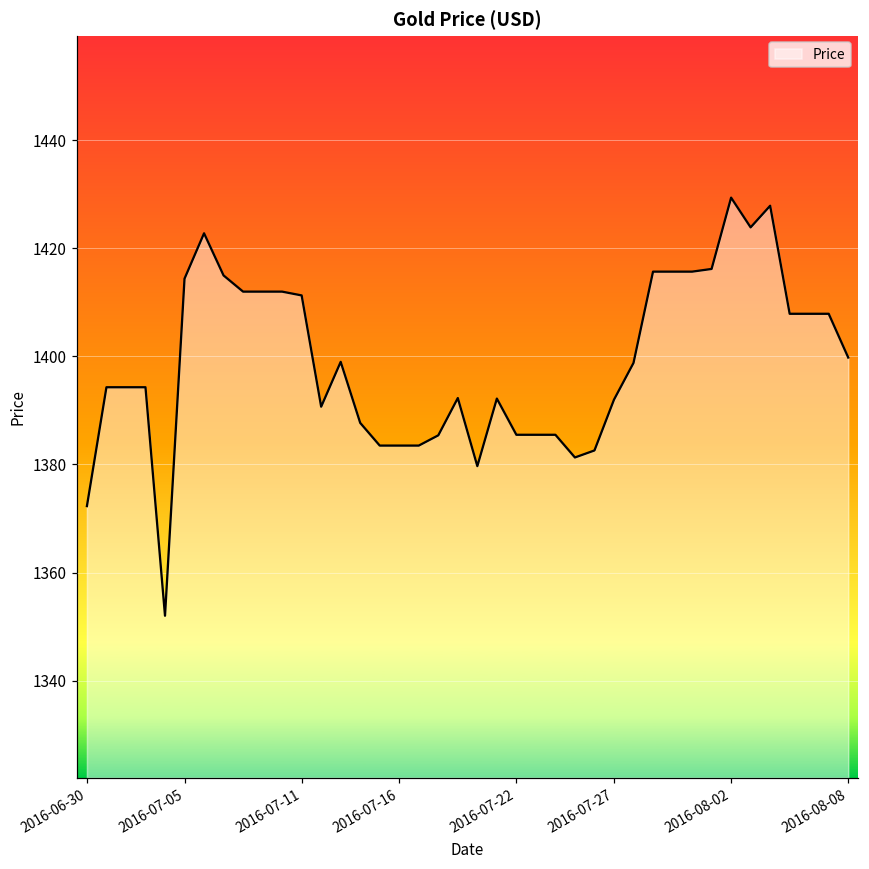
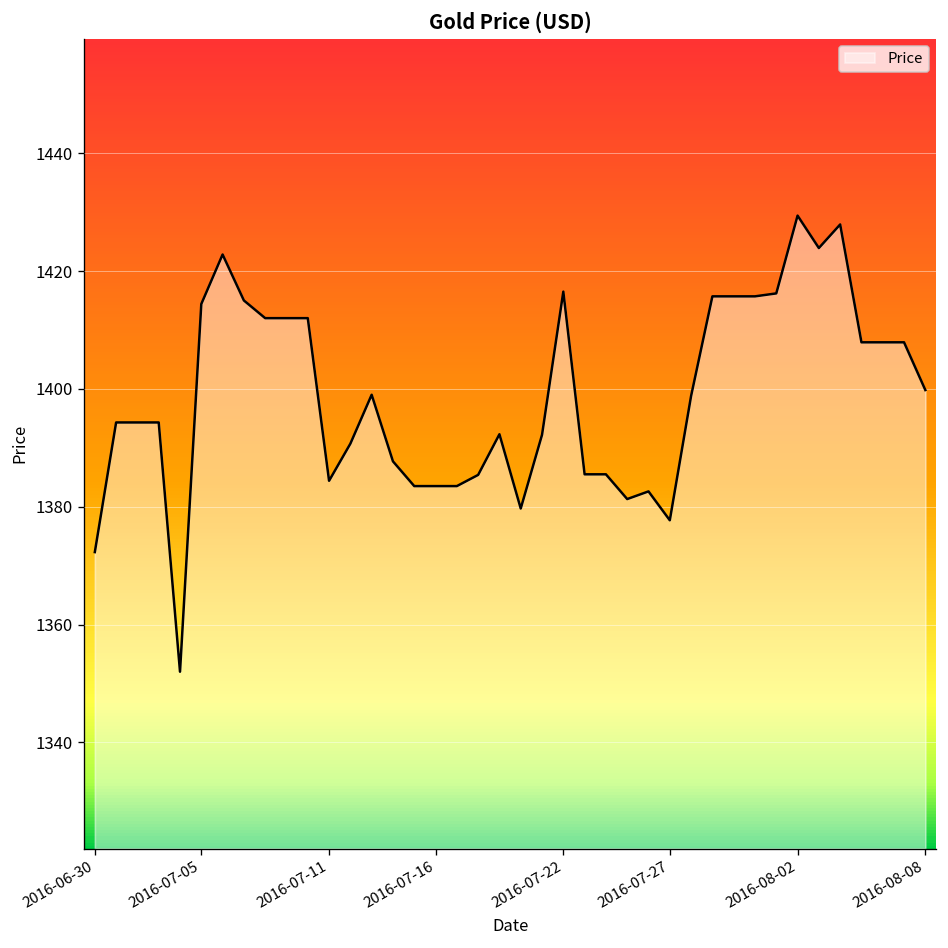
  {
    "2016-06-30": 1372,
    "2016-07-05": 1414,
-   "2016-07-11": 1411,
+   "2016-07-11": 1384,
    "2016-07-16": 1384,
-   "2016-07-22": 1386,
-   "2016-07-27": 1392,
+   "2016-07-22": 1417,
+   "2016-07-27": 1378,
    "2016-08-02": 1429,
    "2016-08-08": 1400
  }
